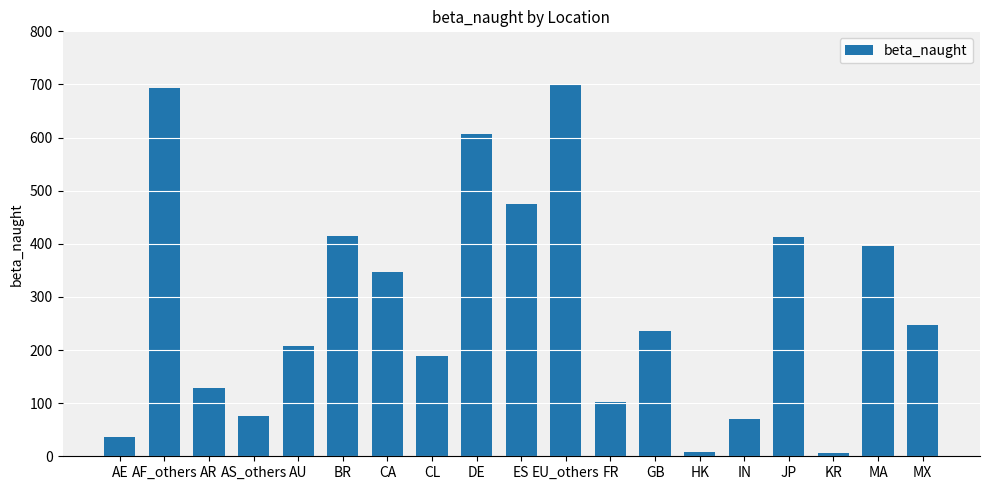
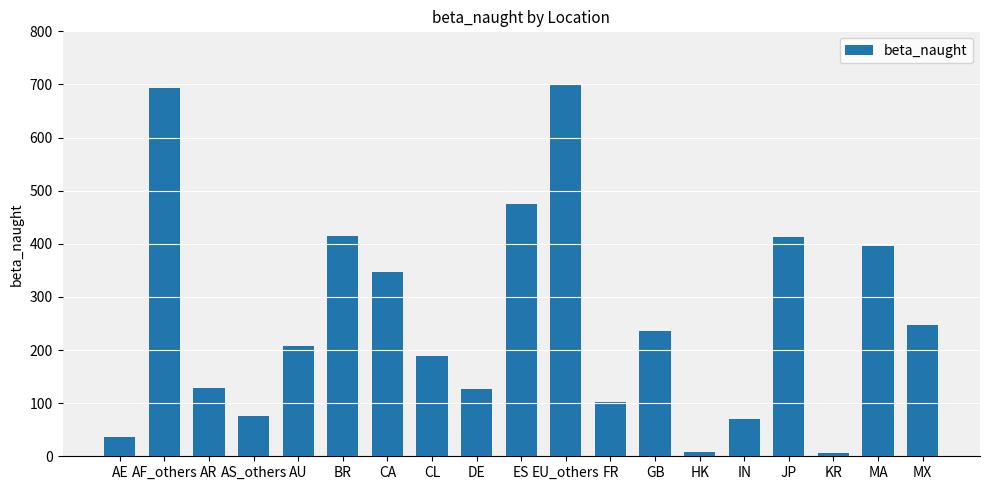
  {
    "AE": 40,
    "AF_others": 690,
    "AR": 130,
    "AS_others": 80,
    "AU": 210,
    "BR": 410,
    "CA": 350,
    "CL": 190,
-   "DE": 610,
+   "DE": 130,
    "ES": 470,
    "EU_others": 700,
    "FR": 100,
    "GB": 240,
    "HK": 10,
    "IN": 70,
    "JP": 410,
    "KR": 10,
    "MA": 400,
    "MX": 250
  }
